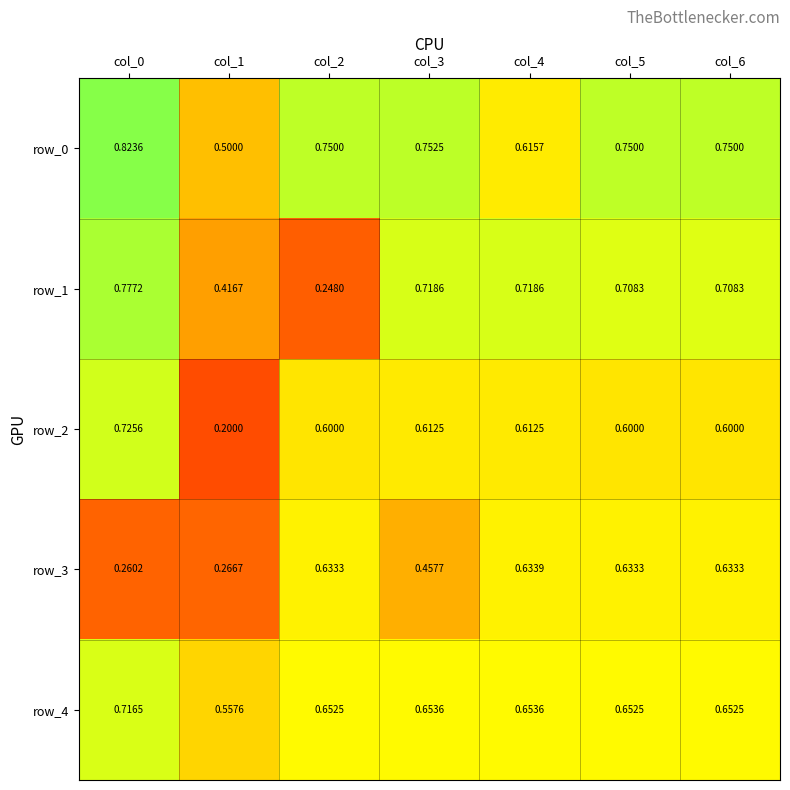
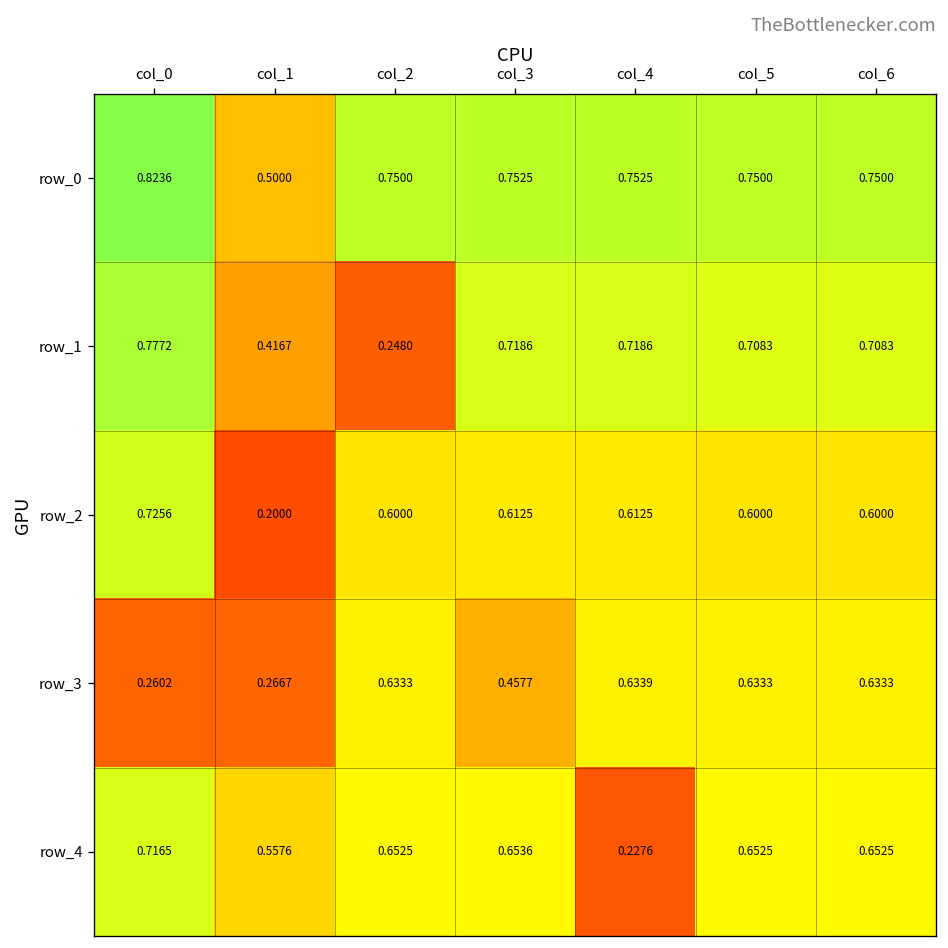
  {
    "row_0": {
      "col_0": 0.8236,
      "col_1": 0.5000,
      "col_2": 0.7500,
      "col_3": 0.7525,
-     "col_4": 0.6157,
+     "col_4": 0.7525,
      "col_5": 0.7500,
      "col_6": 0.7500
    },
    "row_1": {
      "col_0": 0.7772,
      "col_1": 0.4167,
      "col_2": 0.2480,
      "col_3": 0.7186,
      "col_4": 0.7186,
      "col_5": 0.7083,
      "col_6": 0.7083
    },
    "row_2": {
      "col_0": 0.7256,
      "col_1": 0.2000,
      "col_2": 0.6000,
      "col_3": 0.6125,
      "col_4": 0.6125,
      "col_5": 0.6000,
      "col_6": 0.6000
    },
    "row_3": {
      "col_0": 0.2602,
      "col_1": 0.2667,
      "col_2": 0.6333,
      "col_3": 0.4577,
      "col_4": 0.6339,
      "col_5": 0.6333,
      "col_6": 0.6333
    },
    "row_4": {
      "col_0": 0.7165,
      "col_1": 0.5576,
      "col_2": 0.6525,
      "col_3": 0.6536,
-     "col_4": 0.6536,
+     "col_4": 0.2276,
      "col_5": 0.6525,
      "col_6": 0.6525
    }
  }
